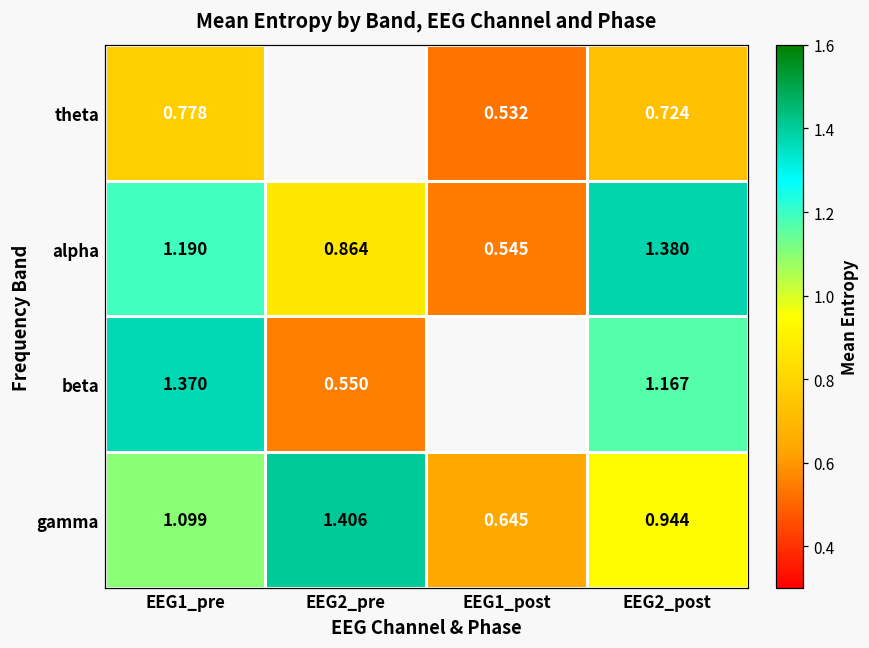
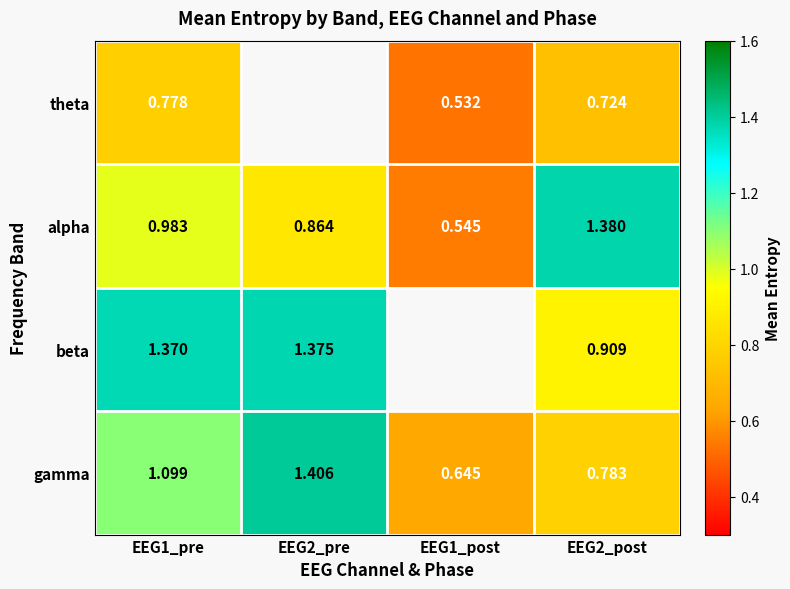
  {
    "theta": {
      "EEG1_pre": 0.778,
      "EEG1_post": 0.532,
      "EEG2_post": 0.724
    },
    "alpha": {
-     "EEG1_pre": 1.190,
+     "EEG1_pre": 0.983,
      "EEG2_pre": 0.864,
      "EEG1_post": 0.545,
      "EEG2_post": 1.380
    },
    "beta": {
      "EEG1_pre": 1.370,
-     "EEG2_pre": 0.550,
-     "EEG2_post": 1.167
+     "EEG2_pre": 1.375,
+     "EEG2_post": 0.909
    },
    "gamma": {
      "EEG1_pre": 1.099,
      "EEG2_pre": 1.406,
      "EEG1_post": 0.645,
-     "EEG2_post": 0.944
+     "EEG2_post": 0.783
    }
  }
